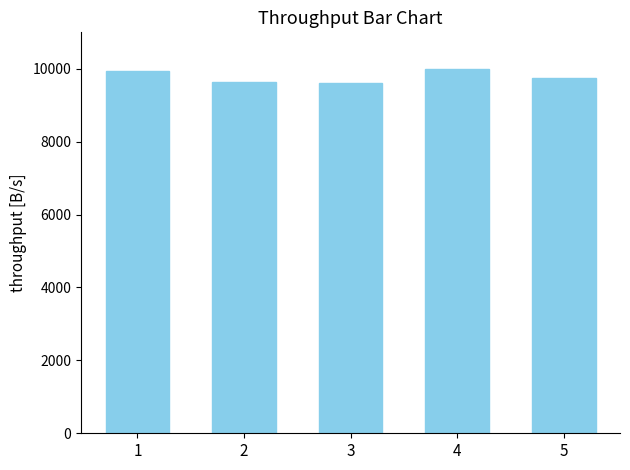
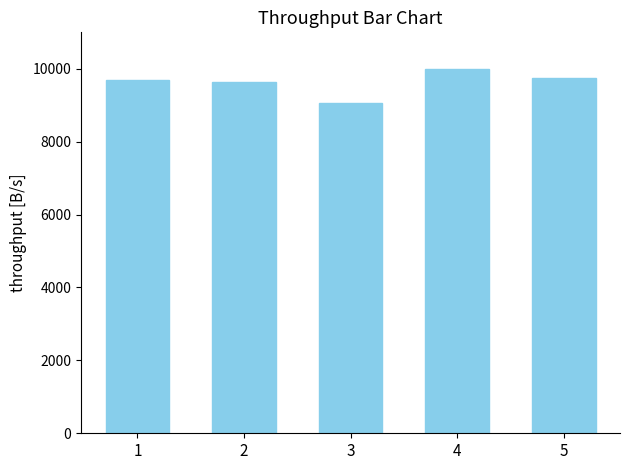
  {
-   "1": 9900,
+   "1": 9700,
    "2": 9600,
-   "3": 9600,
+   "3": 9100,
    "4": 10000,
    "5": 9800
  }
